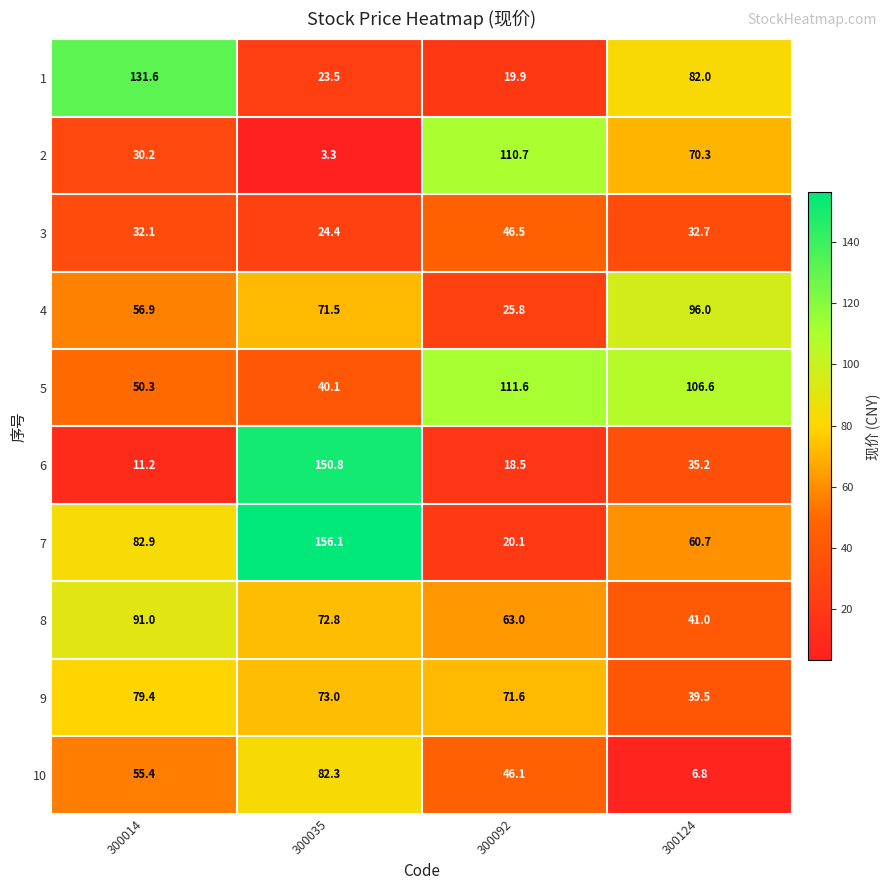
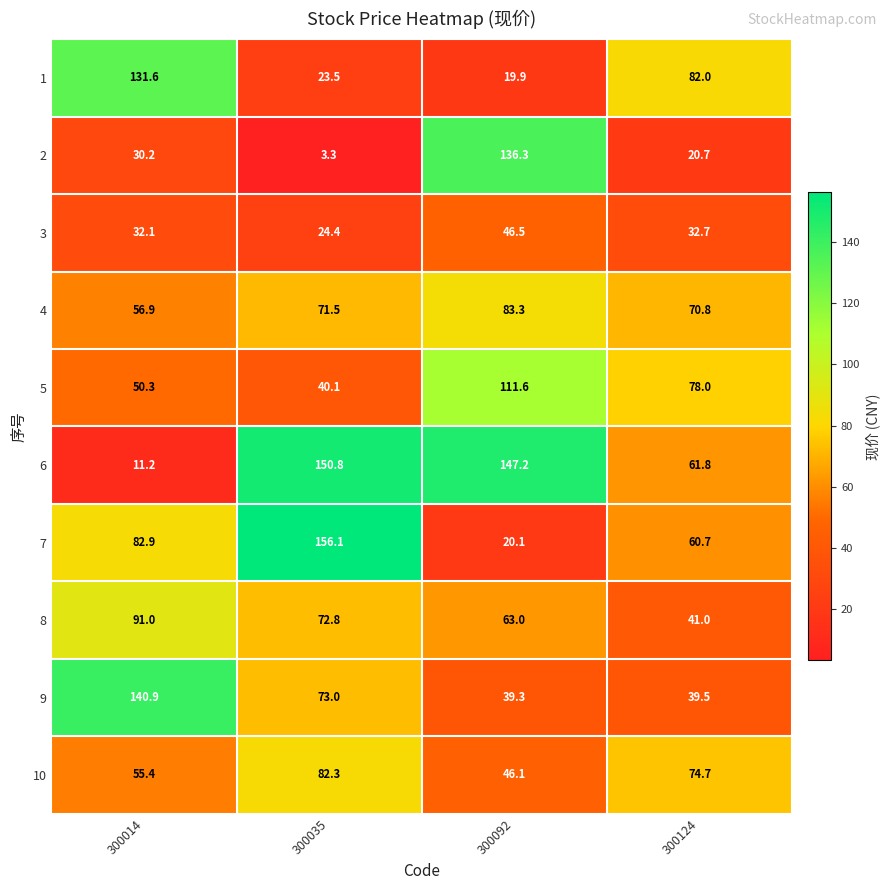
  {
    "1": {
      "300014": 131.6,
      "300035": 23.5,
      "300092": 19.9,
      "300124": 82.0
    },
    "2": {
      "300014": 30.2,
      "300035": 3.3,
-     "300092": 110.7,
-     "300124": 70.3
+     "300092": 136.3,
+     "300124": 20.7
    },
    "3": {
      "300014": 32.1,
      "300035": 24.4,
      "300092": 46.5,
      "300124": 32.7
    },
    "4": {
      "300014": 56.9,
      "300035": 71.5,
-     "300092": 25.8,
-     "300124": 96.0
+     "300092": 83.3,
+     "300124": 70.8
    },
    "5": {
      "300014": 50.3,
      "300035": 40.1,
      "300092": 111.6,
-     "300124": 106.6
+     "300124": 78.0
    },
    "6": {
      "300014": 11.2,
      "300035": 150.8,
-     "300092": 18.5,
-     "300124": 35.2
+     "300092": 147.2,
+     "300124": 61.8
    },
    "7": {
      "300014": 82.9,
      "300035": 156.1,
      "300092": 20.1,
      "300124": 60.7
    },
    "8": {
      "300014": 91.0,
      "300035": 72.8,
      "300092": 63.0,
      "300124": 41.0
    },
    "9": {
-     "300014": 79.4,
+     "300014": 140.9,
      "300035": 73.0,
-     "300092": 71.6,
+     "300092": 39.3,
      "300124": 39.5
    },
    "10": {
      "300014": 55.4,
      "300035": 82.3,
      "300092": 46.1,
-     "300124": 6.8
+     "300124": 74.7
    }
  }
